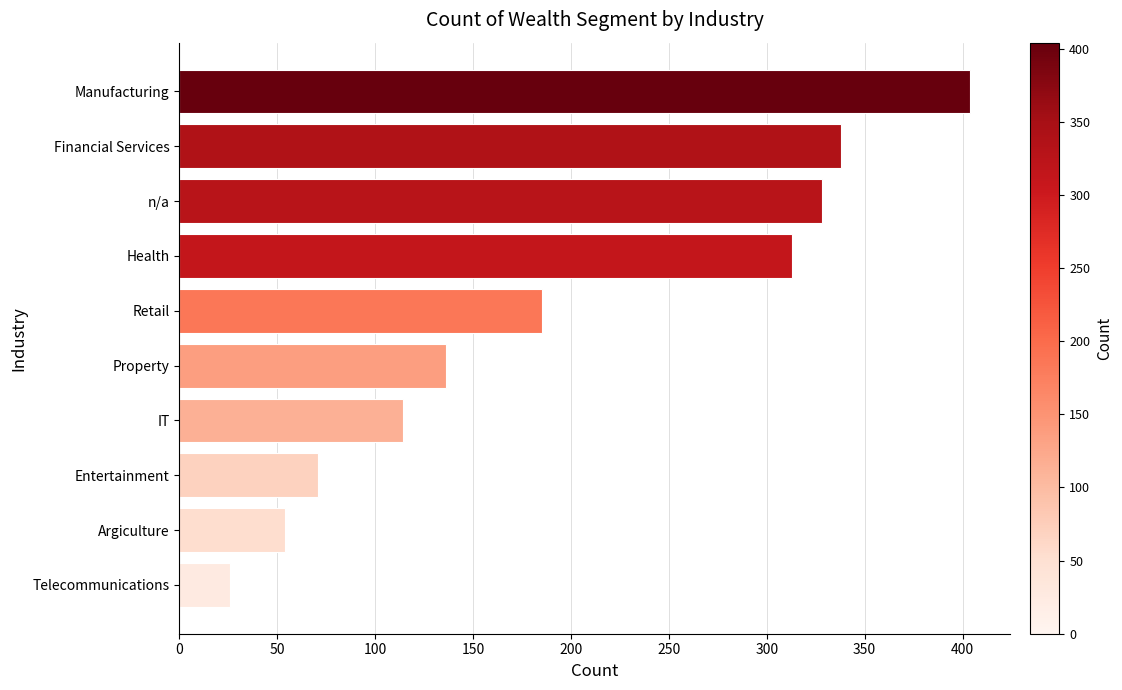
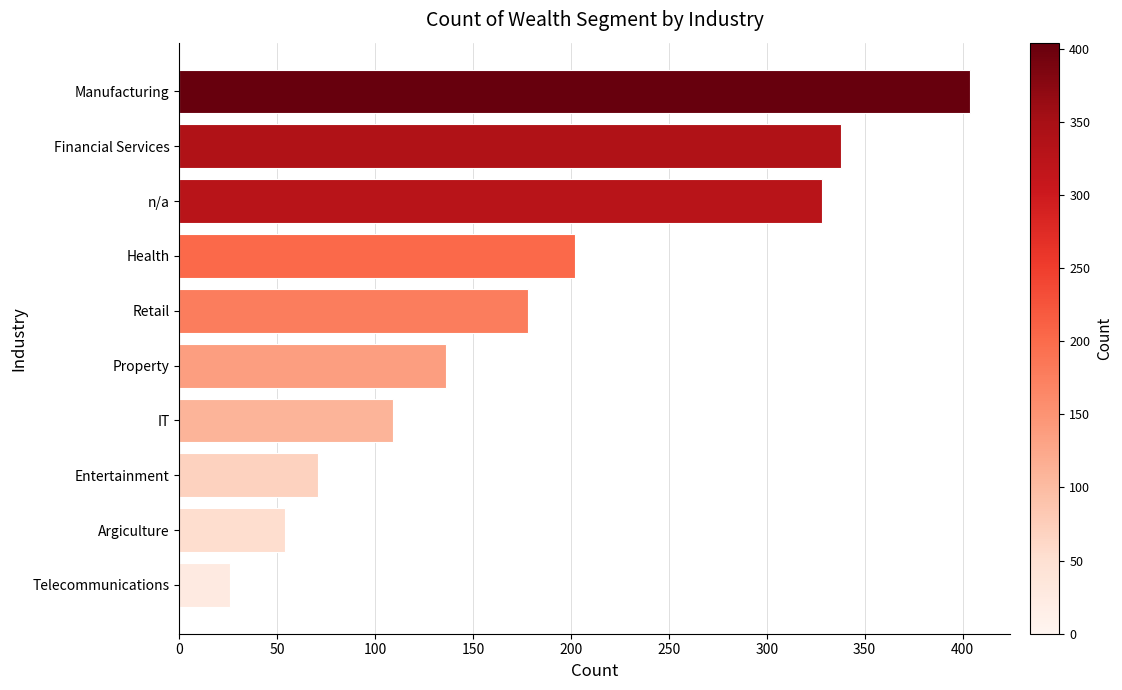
  {
    "Manufacturing": 404,
    "Financial Services": 338,
    "n/a": 328,
-   "Health": 313,
-   "Retail": 185,
+   "Health": 202,
+   "Retail": 178,
    "Property": 136,
-   "IT": 114,
+   "IT": 109,
    "Entertainment": 71,
    "Argiculture": 54,
    "Telecommunications": 26
  }
